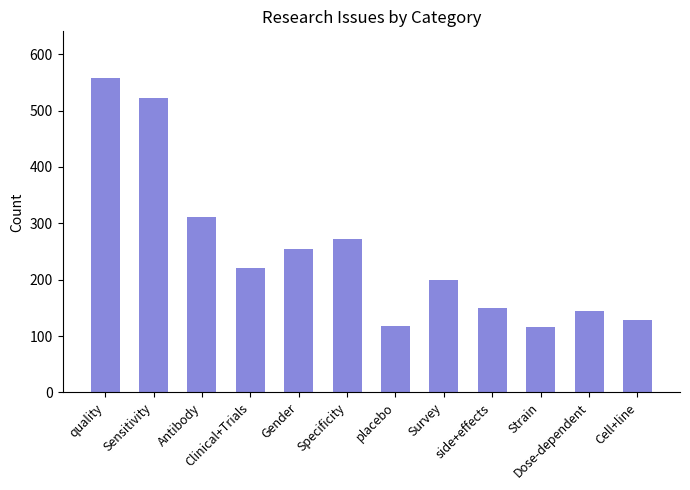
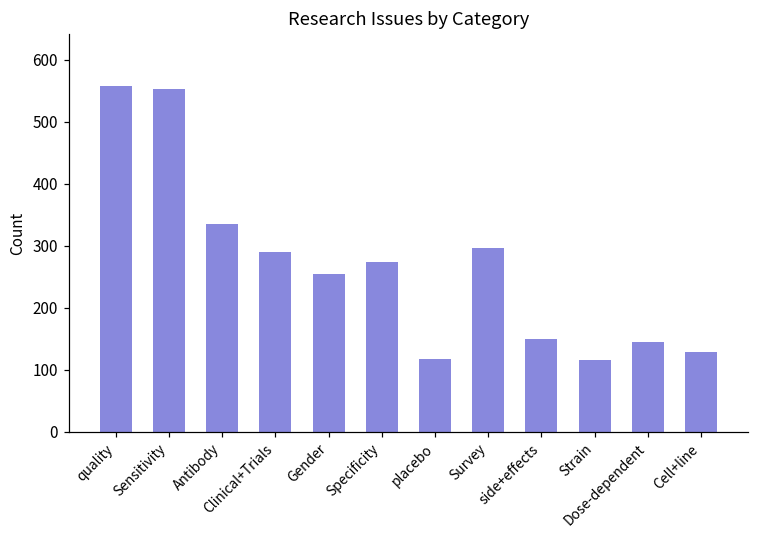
  {
    "quality": 560,
-   "Sensitivity": 520,
-   "Antibody": 310,
-   "Clinical+Trials": 220,
+   "Sensitivity": 550,
+   "Antibody": 340,
+   "Clinical+Trials": 290,
    "Gender": 260,
    "Specificity": 270,
    "placebo": 120,
-   "Survey": 200,
+   "Survey": 300,
    "side+effects": 150,
    "Strain": 120,
    "Dose-dependent": 150,
    "Cell+line": 130
  }
